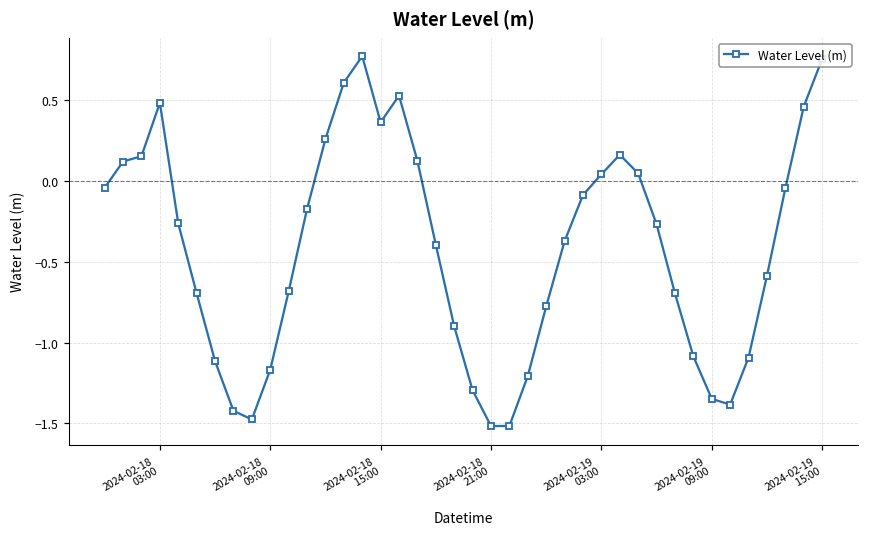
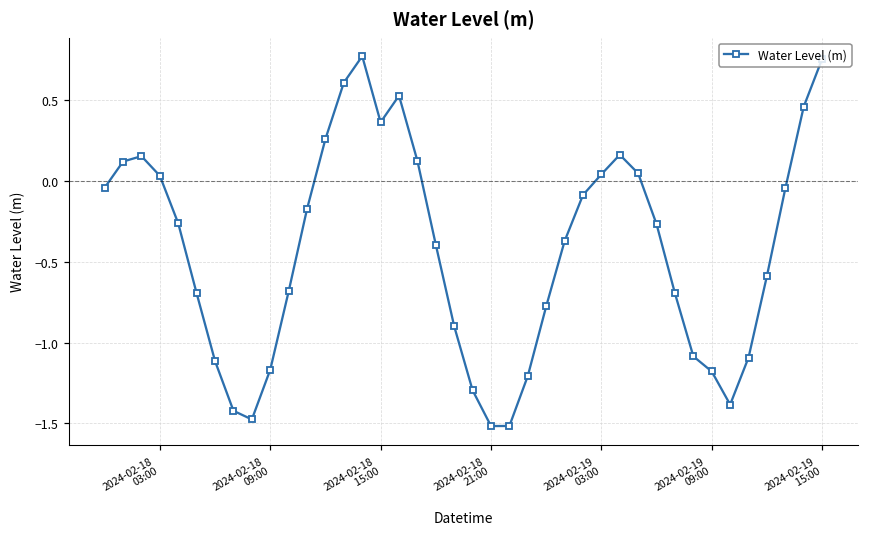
  {
-   "2024-02-18 03:00": 0.48,
+   "2024-02-18 03:00": 0.03,
    "2024-02-18 09:00": -1.17,
    "2024-02-18 15:00": 0.36,
    "2024-02-18 21:00": -1.52,
    "2024-02-19 03:00": 0.04,
-   "2024-02-19 09:00": -1.35
+   "2024-02-19 09:00": -1.18
  }
